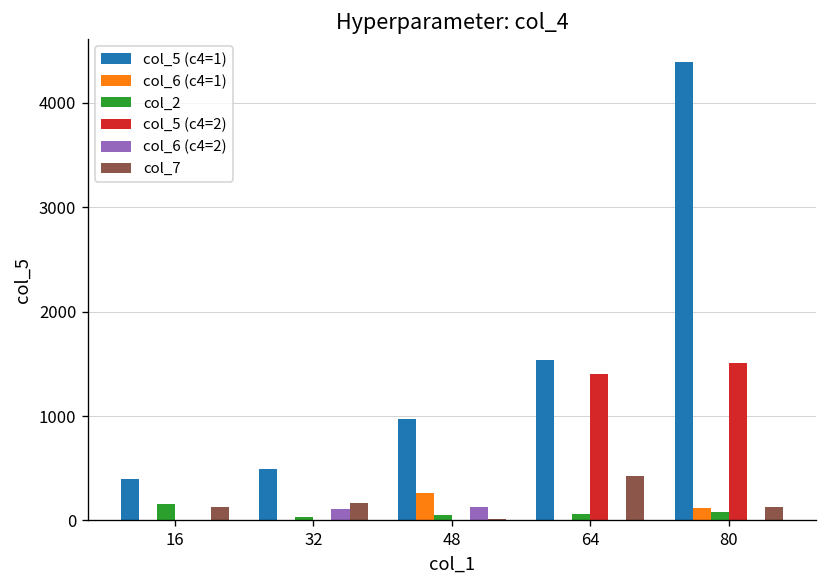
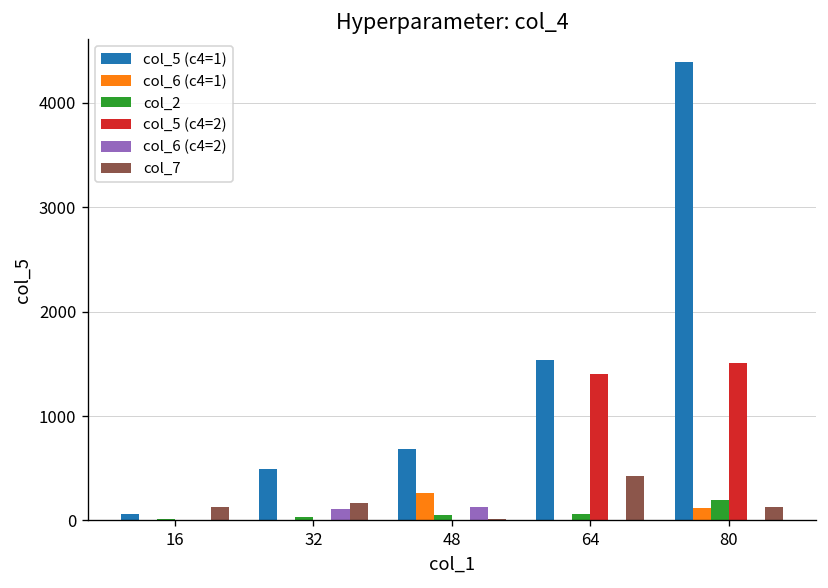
  {
    "col_5 (c4=1)": {
-     "16": 400,
+     "16": 100,
      "32": 500,
-     "48": 1000,
+     "48": 700,
      "64": 1500,
      "80": 4400
    },
    "col_6 (c4=1)": {
      "48": 300,
      "80": 100
    },
    "col_2": {
-     "16": 200,
+     "16": 0,
      "32": 0,
      "48": 0,
      "64": 100,
-     "80": 100
+     "80": 200
    },
    "col_5 (c4=2)": {
      "16": 0,
      "32": 0,
      "48": 0,
      "64": 1400,
      "80": 1500
    },
    "col_6 (c4=2)": {
      "16": 0,
      "32": 100,
      "48": 100
    },
    "col_7": {
      "16": 100,
      "32": 200,
      "64": 400,
      "80": 100
    }
  }
